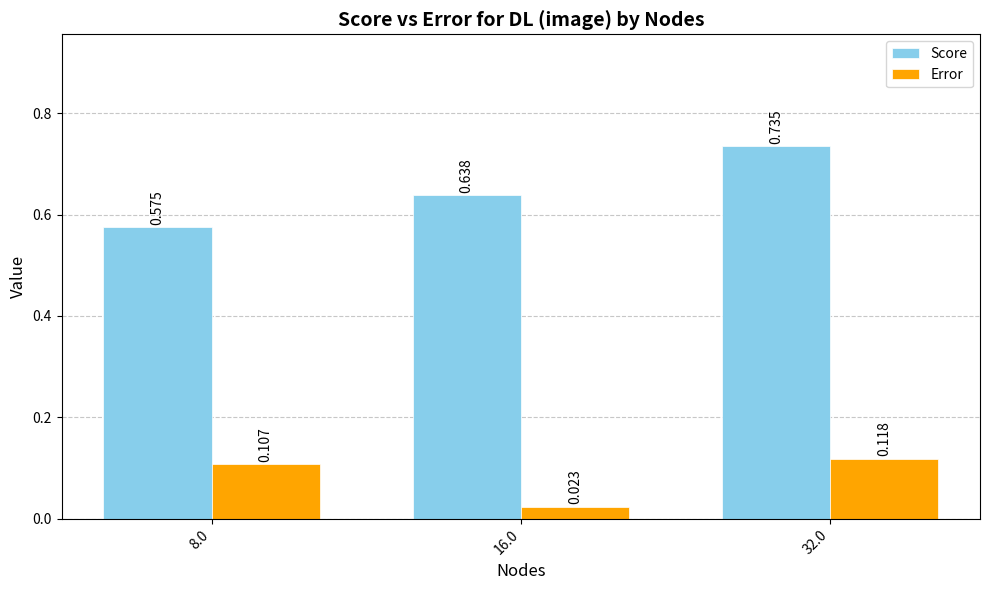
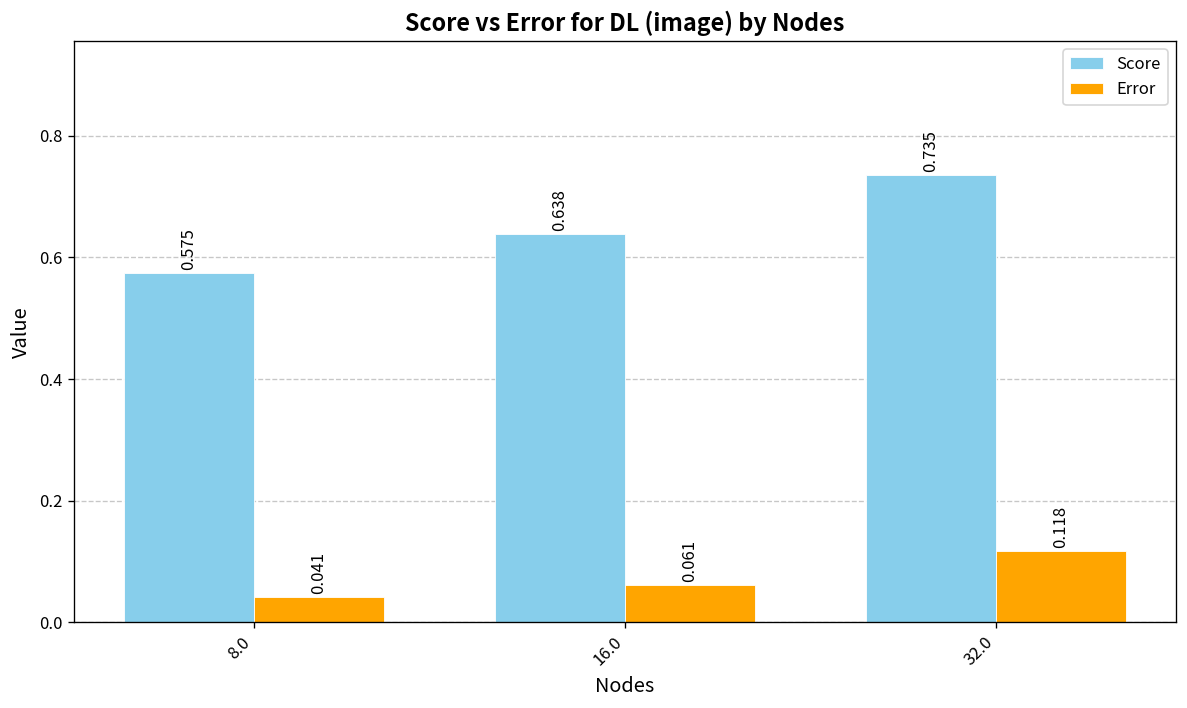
  {
    "Score": {
      "8.0": 0.575,
      "16.0": 0.638,
      "32.0": 0.735
    },
    "Error": {
-     "8.0": 0.107,
-     "16.0": 0.023,
+     "8.0": 0.041,
+     "16.0": 0.061,
      "32.0": 0.118
    }
  }
